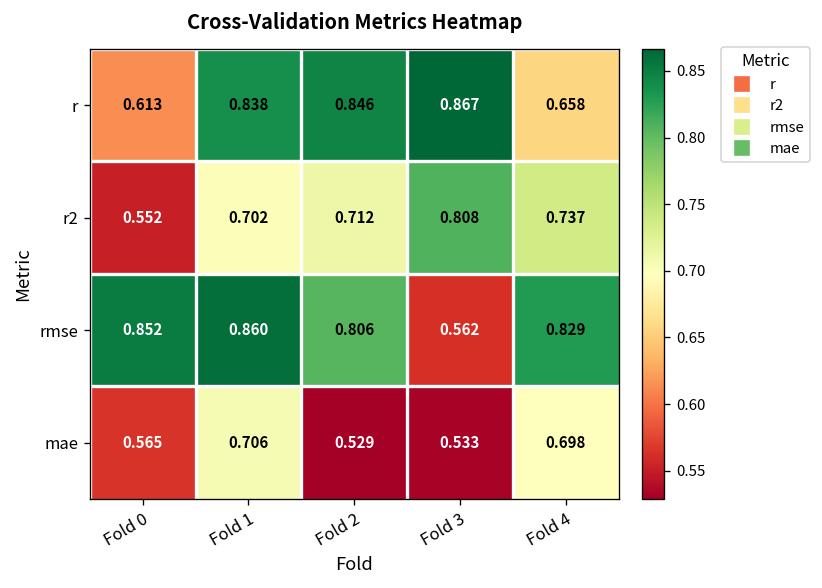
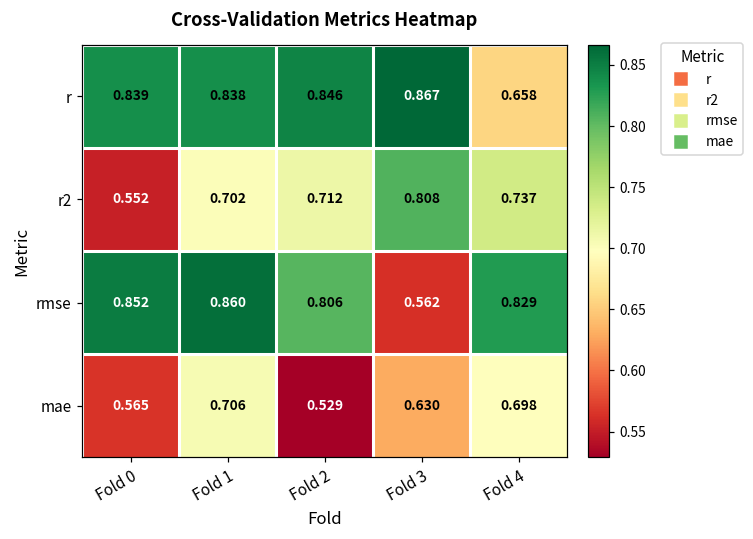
  {
    "r": {
-     "Fold 0": 0.613,
+     "Fold 0": 0.839,
      "Fold 1": 0.838,
      "Fold 2": 0.846,
      "Fold 3": 0.867,
      "Fold 4": 0.658
    },
    "r2": {
      "Fold 0": 0.552,
      "Fold 1": 0.702,
      "Fold 2": 0.712,
      "Fold 3": 0.808,
      "Fold 4": 0.737
    },
    "rmse": {
      "Fold 0": 0.852,
      "Fold 1": 0.860,
      "Fold 2": 0.806,
      "Fold 3": 0.562,
      "Fold 4": 0.829
    },
    "mae": {
      "Fold 0": 0.565,
      "Fold 1": 0.706,
      "Fold 2": 0.529,
-     "Fold 3": 0.533,
+     "Fold 3": 0.630,
      "Fold 4": 0.698
    }
  }
